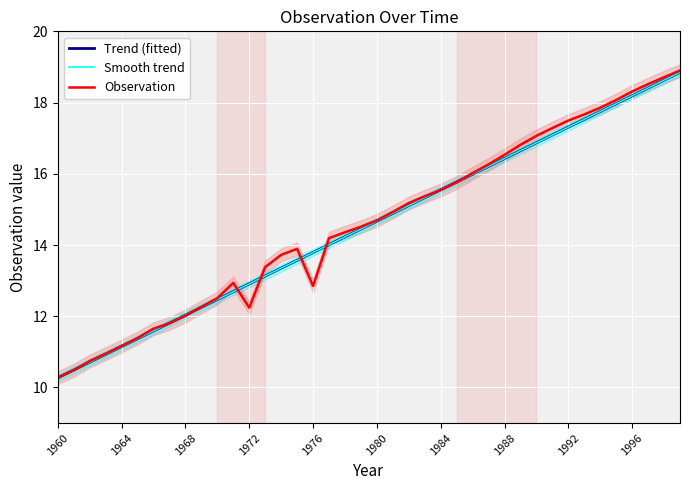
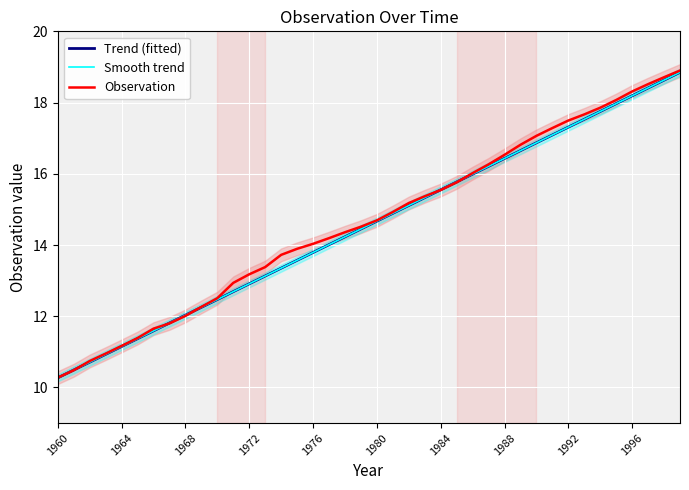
  {
    "Observation": {
-     "1972": 12.2,
-     "1976": 12.8,
+     "1972": 13.2,
+     "1976": 14.0,
      "1992": 17.5
    }
  }
